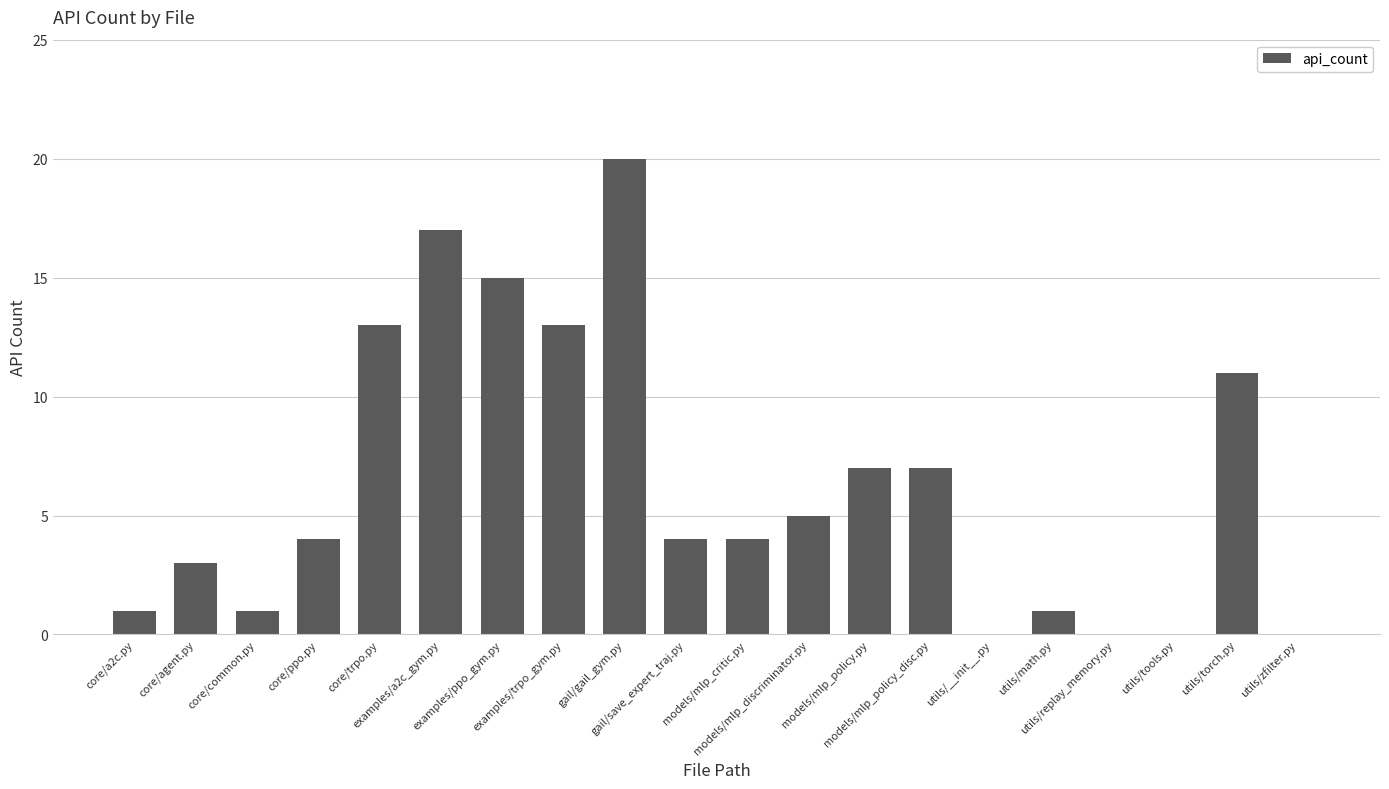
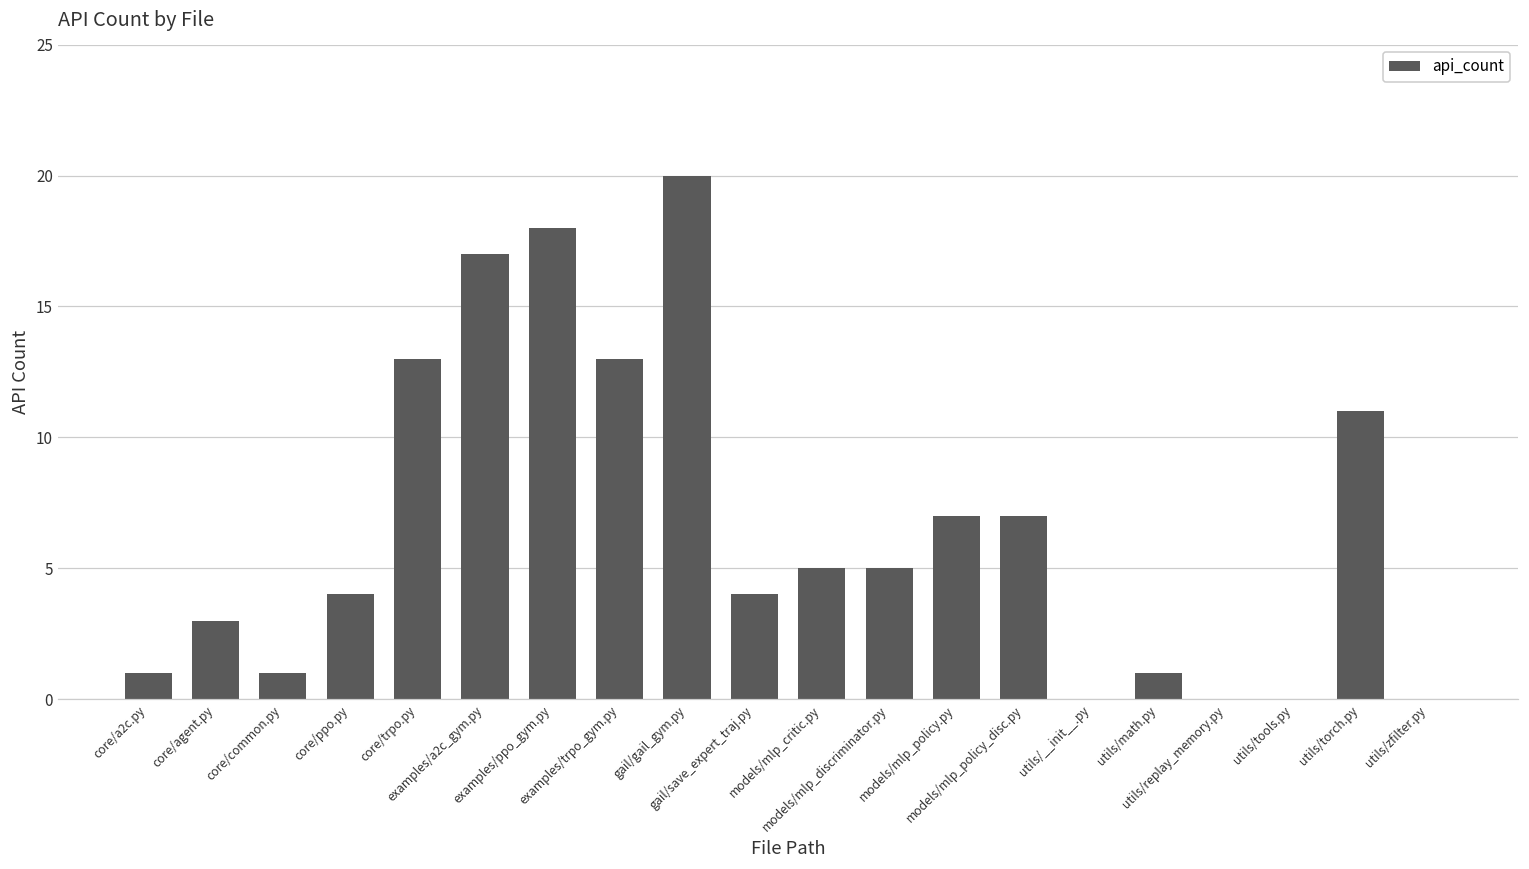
  {
    "core/a2c.py": 1,
    "core/agent.py": 3,
    "core/common.py": 1,
    "core/ppo.py": 4,
    "core/trpo.py": 13,
    "examples/a2c_gym.py": 17,
-   "examples/ppo_gym.py": 15,
+   "examples/ppo_gym.py": 18,
    "examples/trpo_gym.py": 13,
    "gail/gail_gym.py": 20,
    "gail/save_expert_traj.py": 4,
-   "models/mlp_critic.py": 4,
+   "models/mlp_critic.py": 5,
    "models/mlp_discriminator.py": 5,
    "models/mlp_policy.py": 7,
    "models/mlp_policy_disc.py": 7,
    "utils/__init__.py": 0,
    "utils/math.py": 1,
    "utils/replay_memory.py": 0,
    "utils/tools.py": 0,
    "utils/torch.py": 11,
    "utils/zfilter.py": 0
  }
